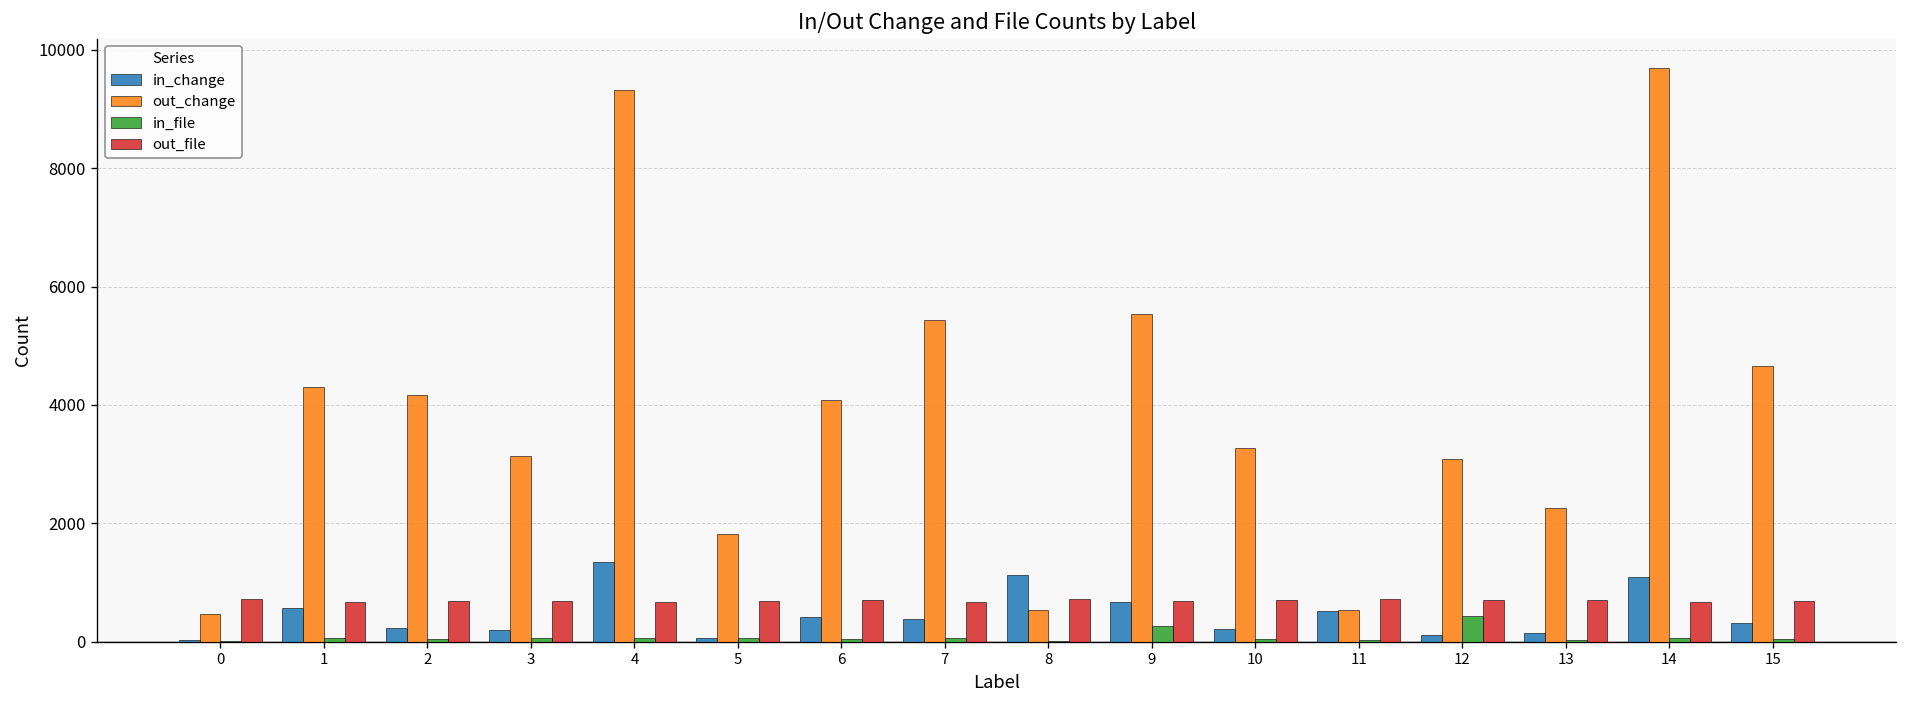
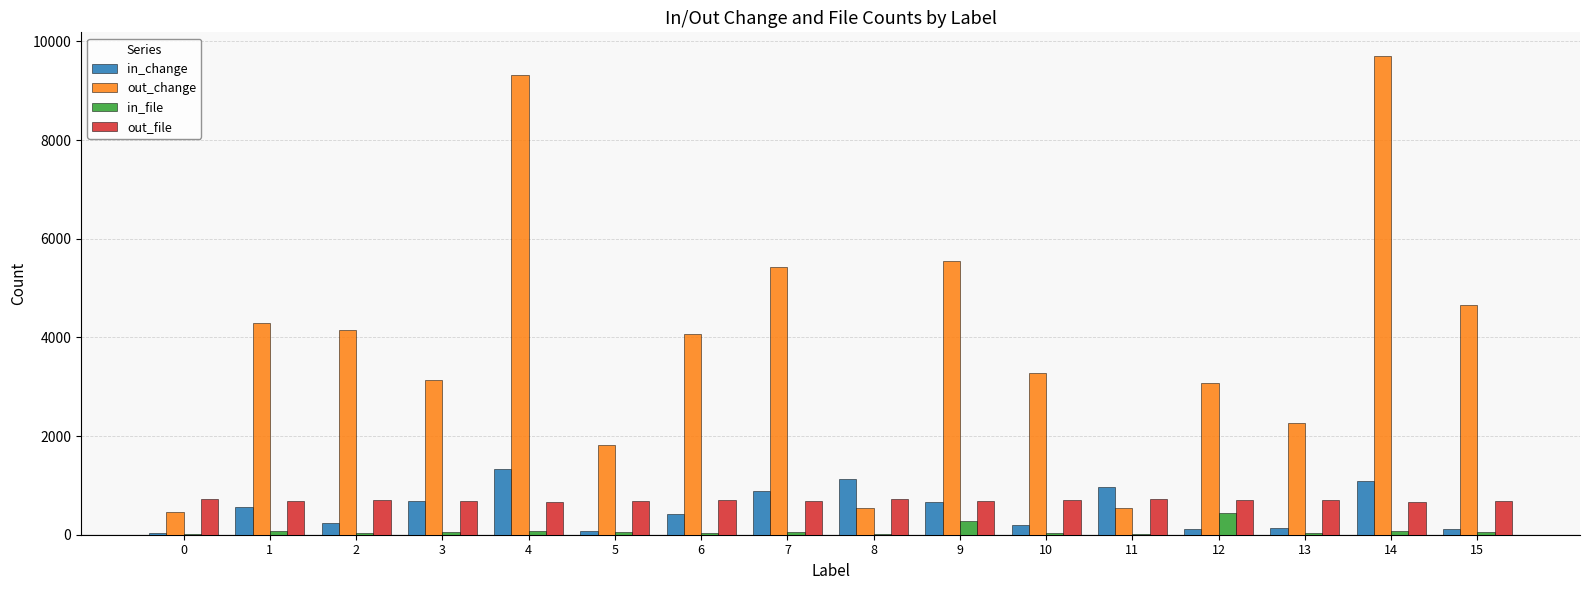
  {
    "in_change": {
      "1": 600,
      "2": 200,
-     "3": 200,
+     "3": 700,
      "4": 1300,
      "5": 100,
      "6": 400,
-     "7": 400,
+     "7": 900,
      "8": 1100,
      "9": 700,
      "10": 200,
-     "11": 500,
+     "11": 1000,
      "12": 100,
      "13": 100,
      "14": 1100,
-     "15": 300
+     "15": 100
    },
    "out_change": {
      "0": 500,
      "1": 4300,
      "2": 4200,
      "3": 3100,
      "4": 9300,
      "5": 1800,
      "6": 4100,
      "7": 5400,
      "8": 500,
      "9": 5500,
      "10": 3300,
      "11": 500,
      "12": 3100,
      "13": 2300,
      "14": 9700,
      "15": 4700
    },
    "in_file": {
      "1": 100,
      "3": 100,
      "4": 100,
      "5": 100,
      "7": 100,
      "9": 300,
      "12": 400,
      "14": 100
    },
    "out_file": {
      "0": 700,
      "1": 700,
      "2": 700,
      "3": 700,
      "4": 700,
      "5": 700,
      "6": 700,
      "7": 700,
      "8": 700,
      "9": 700,
      "10": 700,
      "11": 700,
      "12": 700,
      "13": 700,
      "14": 700,
      "15": 700
    }
  }
